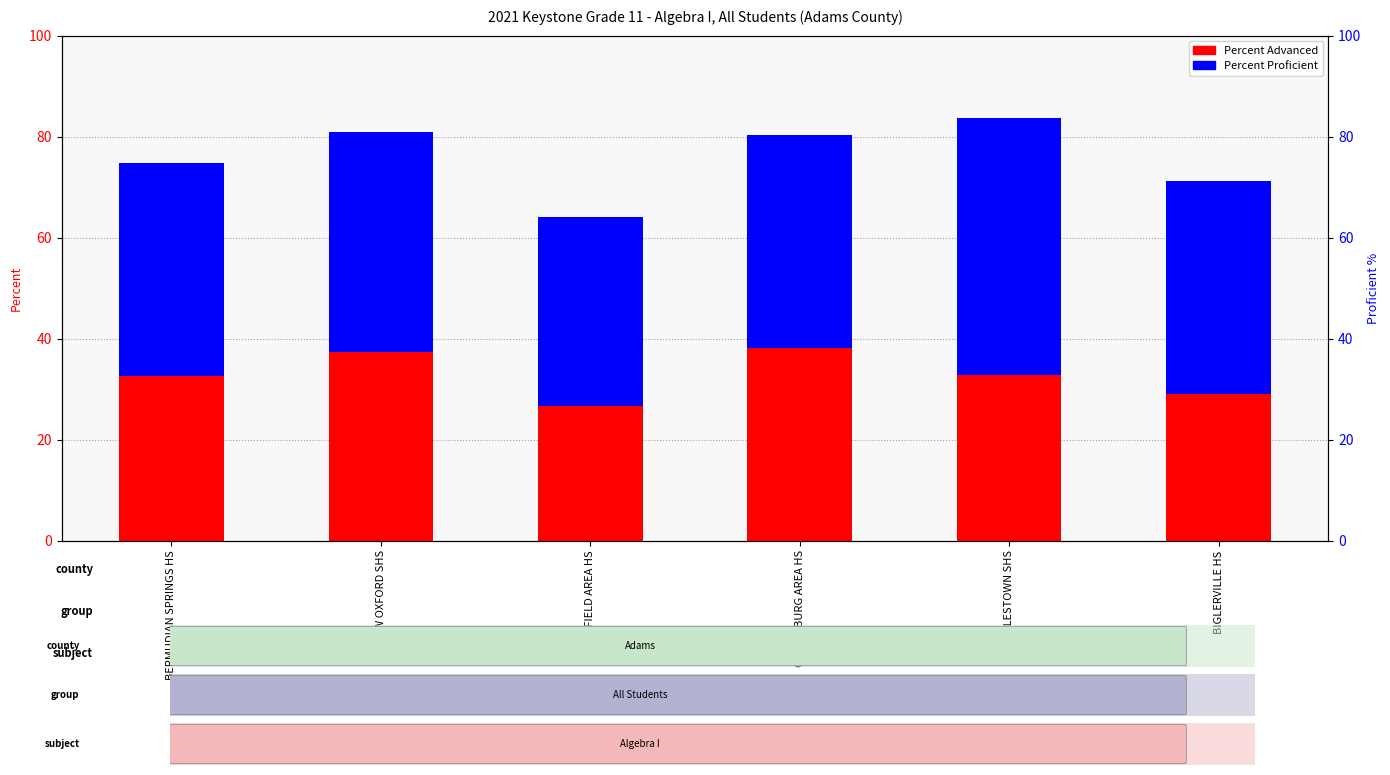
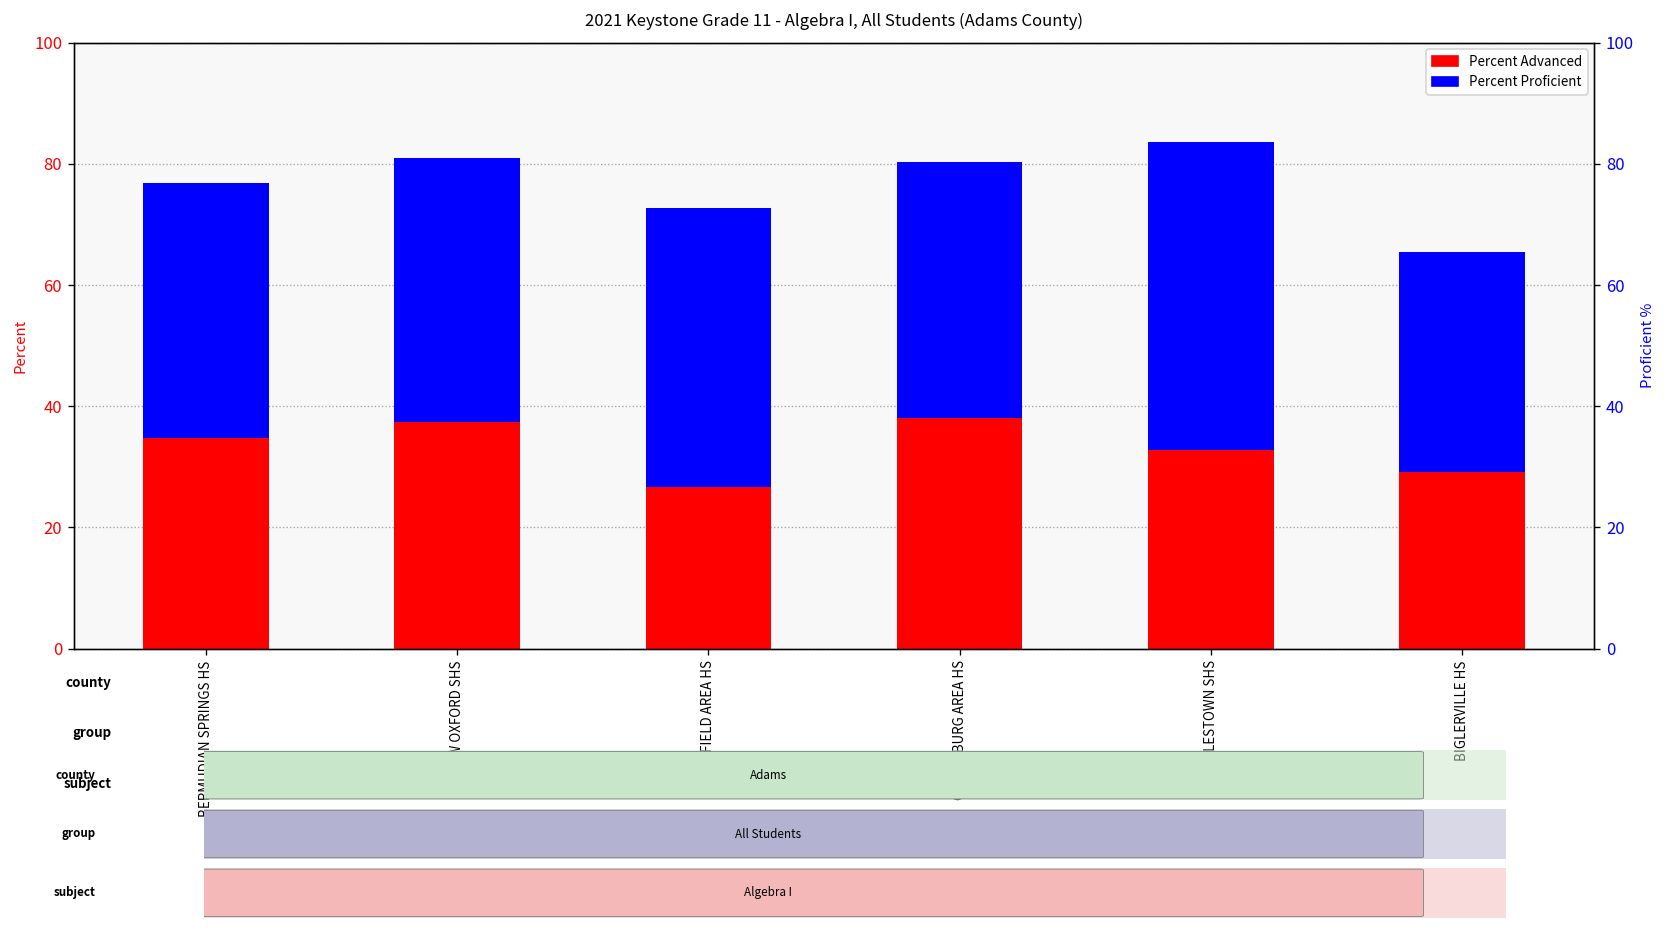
  {
    "Percent Advanced": {
-     "BERMUDIAN SPRINGS HS": 33,
+     "BERMUDIAN SPRINGS HS": 35,
      "NEW OXFORD SHS": 37,
      "FAIRFIELD AREA HS": 27,
      "LITTLESTOWN SHS": 33,
      "BIGLERVILLE HS": 29
    },
    "Percent Proficient": {
      "BERMUDIAN SPRINGS HS": 42,
      "NEW OXFORD SHS": 44,
-     "FAIRFIELD AREA HS": 37,
+     "FAIRFIELD AREA HS": 46,
      "LITTLESTOWN SHS": 51,
-     "BIGLERVILLE HS": 42
+     "BIGLERVILLE HS": 36
    }
  }
